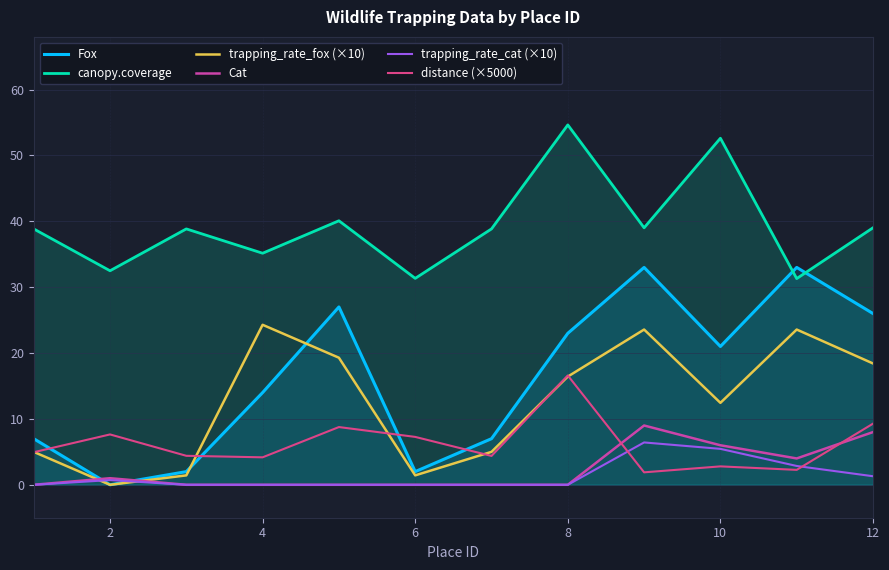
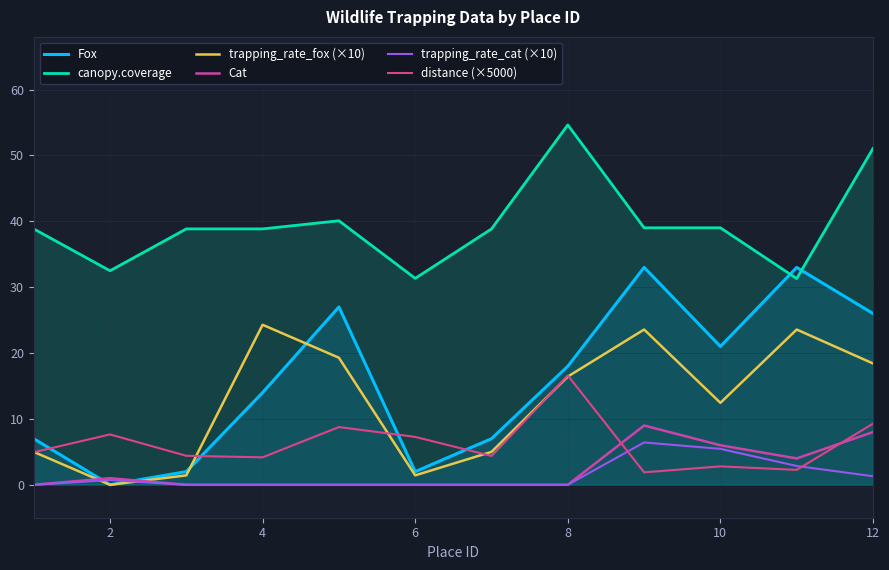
  {
    "Fox": {
      "4": 14,
      "6": 2,
-     "8": 23,
+     "8": 18,
      "10": 21,
      "12": 26
    },
    "canopy.coverage": {
      "2": 32,
-     "4": 35,
+     "4": 39,
      "6": 31,
      "8": 55,
-     "10": 53,
-     "12": 39
+     "10": 39,
+     "12": 51
    },
    "trapping_rate_fox (×10)": {
      "4": 24,
      "6": 1,
      "10": 12,
      "12": 18
    },
    "trapping_rate_cat (×10)": {
      "10": 5,
      "12": 1
    }
  }
